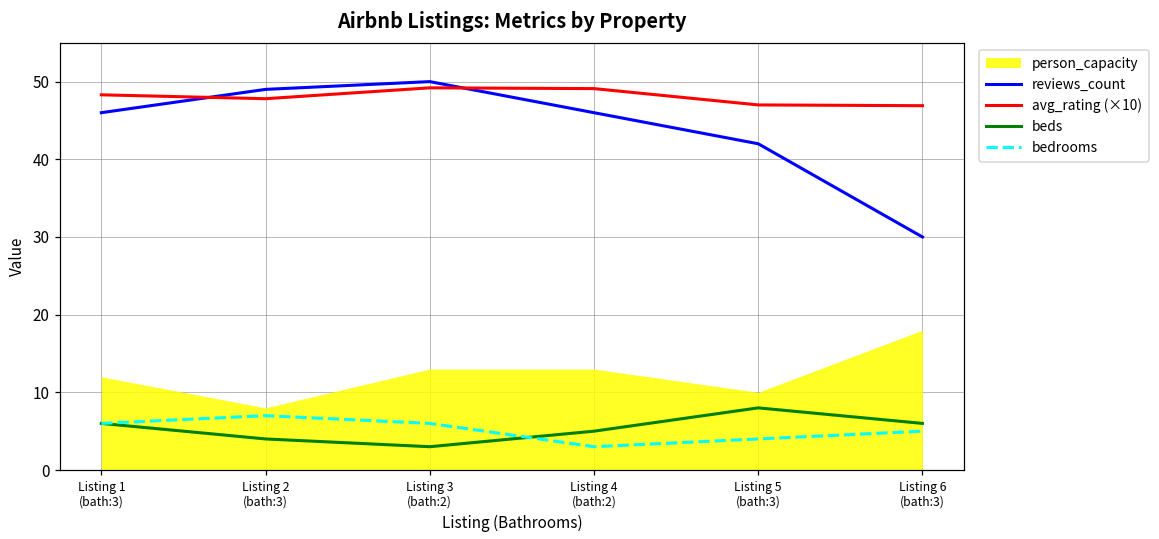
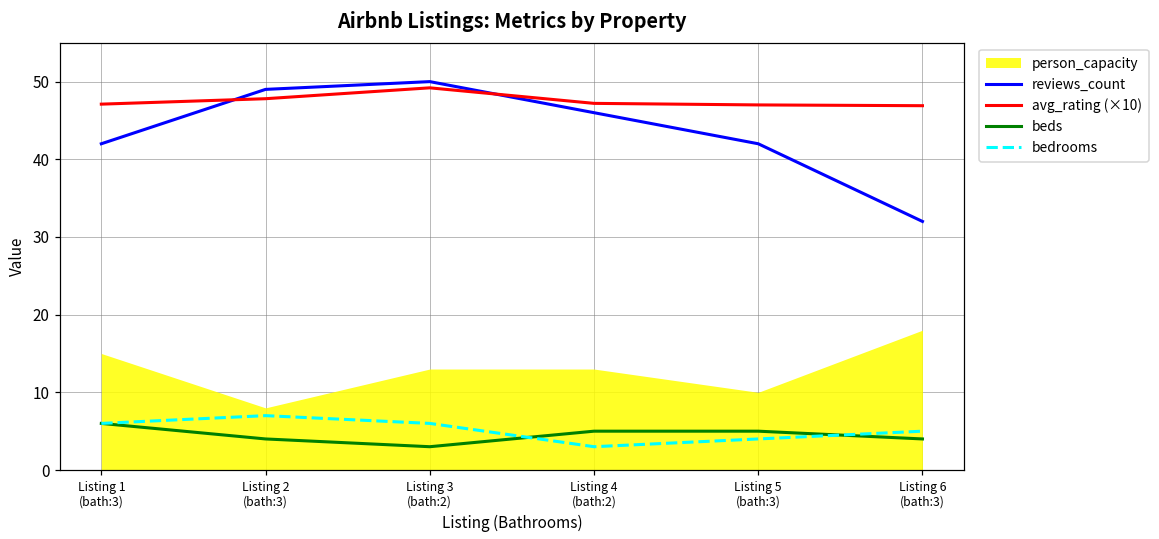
  {
    "reviews_count": {
-     "Listing 1 (bath:3)": 46,
+     "Listing 1 (bath:3)": 42,
      "Listing 2 (bath:3)": 49,
      "Listing 3 (bath:2)": 50,
      "Listing 4 (bath:2)": 46,
      "Listing 5 (bath:3)": 42,
-     "Listing 6 (bath:3)": 30
+     "Listing 6 (bath:3)": 32
    },
    "person_capacity": {
-     "Listing 1 (bath:3)": 12,
+     "Listing 1 (bath:3)": 15,
      "Listing 2 (bath:3)": 8,
      "Listing 3 (bath:2)": 13,
      "Listing 4 (bath:2)": 13,
      "Listing 5 (bath:3)": 10,
      "Listing 6 (bath:3)": 18
    },
    "avg_rating (×10)": {
-     "Listing 1 (bath:3)": 48,
+     "Listing 1 (bath:3)": 47,
      "Listing 2 (bath:3)": 48,
      "Listing 3 (bath:2)": 49,
-     "Listing 4 (bath:2)": 49,
+     "Listing 4 (bath:2)": 47,
      "Listing 5 (bath:3)": 47,
      "Listing 6 (bath:3)": 47
    },
    "beds": {
      "Listing 2 (bath:3)": 4,
      "Listing 3 (bath:2)": 3,
      "Listing 4 (bath:2)": 5,
-     "Listing 5 (bath:3)": 8,
-     "Listing 6 (bath:3)": 6
+     "Listing 5 (bath:3)": 5,
+     "Listing 6 (bath:3)": 4
    },
    "bedrooms": {
      "Listing 2 (bath:3)": 7,
      "Listing 3 (bath:2)": 6,
      "Listing 4 (bath:2)": 3,
      "Listing 5 (bath:3)": 4,
      "Listing 6 (bath:3)": 5
    }
  }
